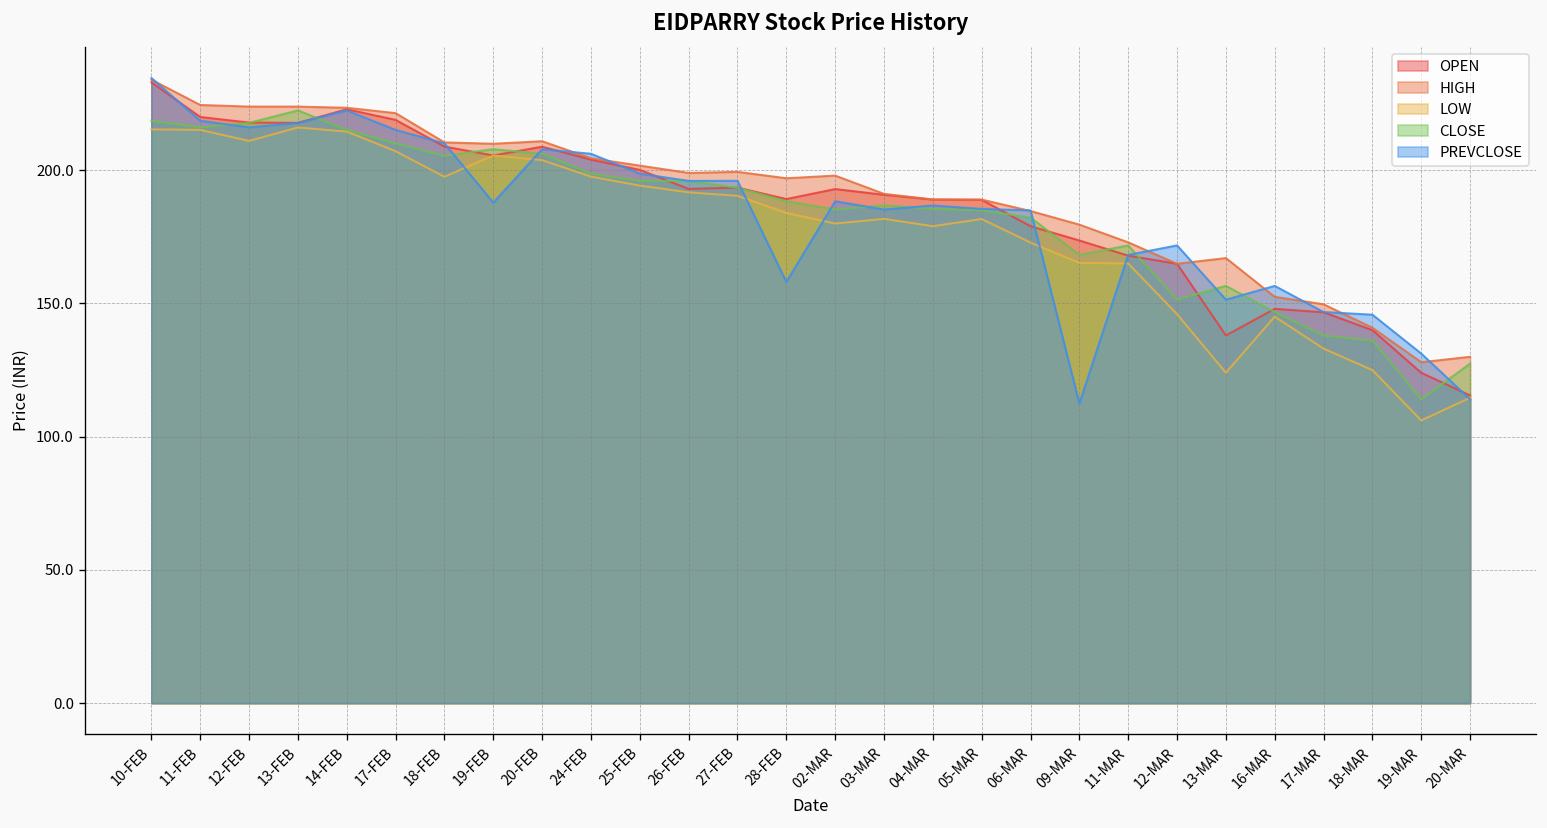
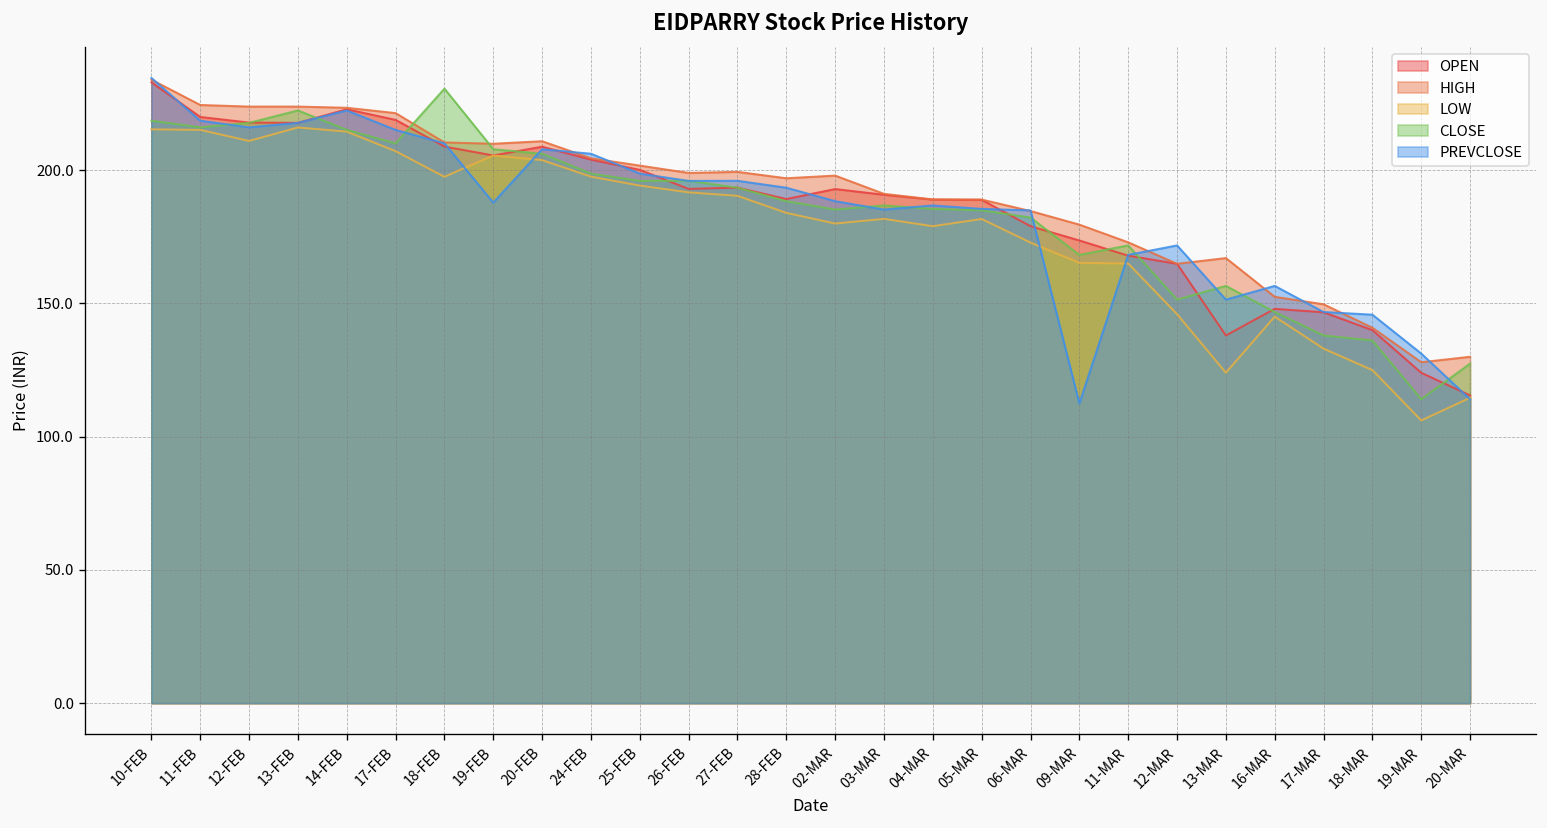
  {
    "CLOSE": {
      "10-FEB": 219,
      "13-FEB": 222,
      "17-FEB": 210,
-     "18-FEB": 205,
+     "18-FEB": 231,
      "19-FEB": 208,
      "20-FEB": 206,
      "25-FEB": 196,
      "02-MAR": 185,
      "03-MAR": 187,
      "04-MAR": 186,
      "06-MAR": 182,
      "09-MAR": 168,
      "11-MAR": 172,
      "12-MAR": 151,
      "13-MAR": 157,
      "16-MAR": 147,
      "17-MAR": 138,
      "18-MAR": 136,
      "19-MAR": 114,
      "20-MAR": 127
    },
    "PREVCLOSE": {
      "11-FEB": 219,
      "12-FEB": 216,
      "17-FEB": 215,
      "19-FEB": 188,
      "24-FEB": 206,
      "25-FEB": 199,
      "27-FEB": 196,
-     "28-FEB": 158,
+     "28-FEB": 193,
      "02-MAR": 188,
      "03-MAR": 185,
      "04-MAR": 187,
      "09-MAR": 112,
      "12-MAR": 172,
      "13-MAR": 151,
      "16-MAR": 157,
      "18-MAR": 146,
      "19-MAR": 131
    }
  }
